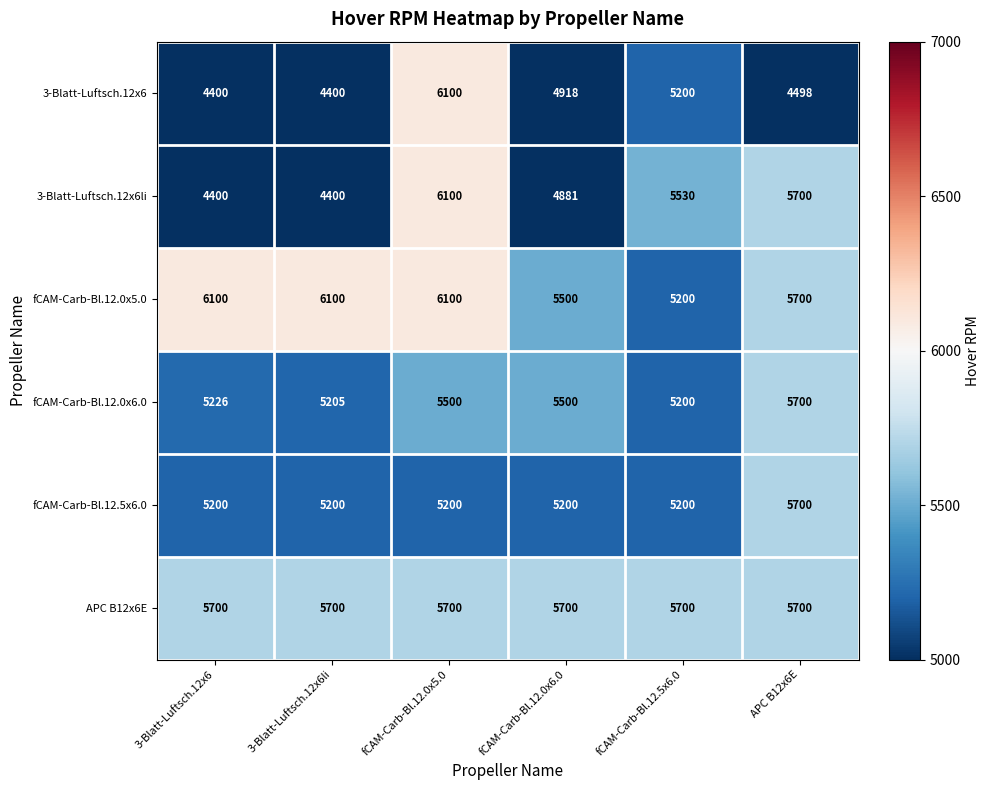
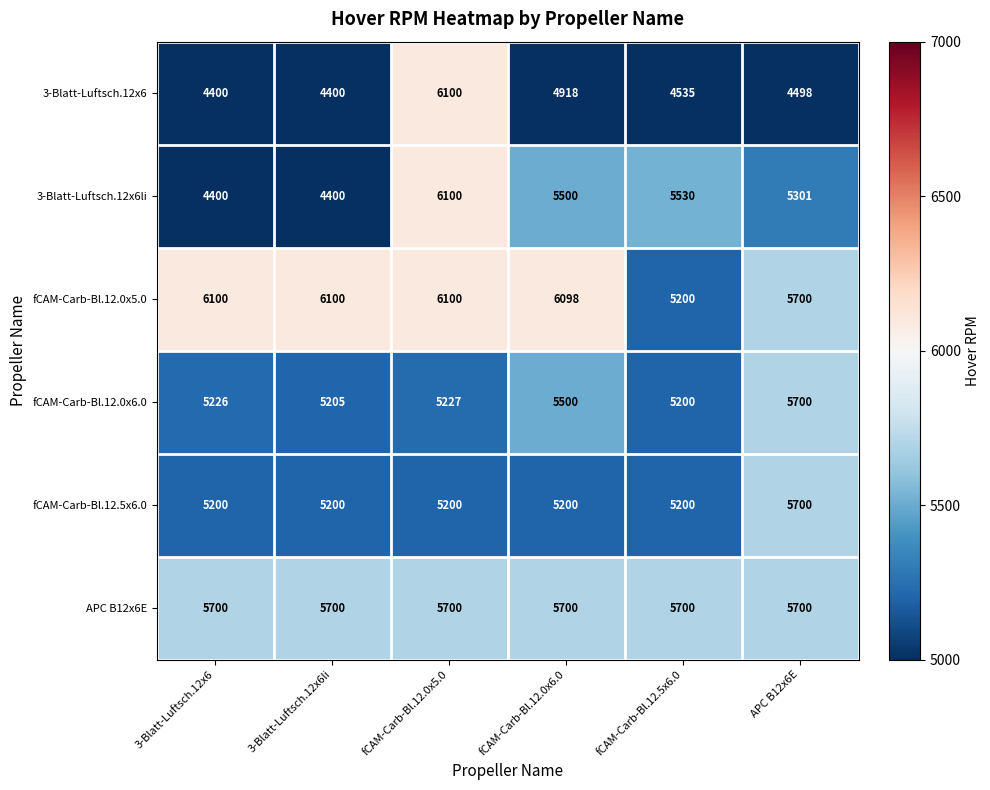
  {
    "3-Blatt-Luftsch.12x6": {
      "3-Blatt-Luftsch.12x6": 4400,
      "3-Blatt-Luftsch.12x6li": 4400,
      "fCAM-Carb-Bl.12.0x5.0": 6100,
      "fCAM-Carb-Bl.12.0x6.0": 4918,
-     "fCAM-Carb-Bl.12.5x6.0": 5200,
+     "fCAM-Carb-Bl.12.5x6.0": 4535,
      "APC B12x6E": 4498
    },
    "3-Blatt-Luftsch.12x6li": {
      "3-Blatt-Luftsch.12x6": 4400,
      "3-Blatt-Luftsch.12x6li": 4400,
      "fCAM-Carb-Bl.12.0x5.0": 6100,
-     "fCAM-Carb-Bl.12.0x6.0": 4881,
+     "fCAM-Carb-Bl.12.0x6.0": 5500,
      "fCAM-Carb-Bl.12.5x6.0": 5530,
-     "APC B12x6E": 5700
+     "APC B12x6E": 5301
    },
    "fCAM-Carb-Bl.12.0x5.0": {
      "3-Blatt-Luftsch.12x6": 6100,
      "3-Blatt-Luftsch.12x6li": 6100,
      "fCAM-Carb-Bl.12.0x5.0": 6100,
-     "fCAM-Carb-Bl.12.0x6.0": 5500,
+     "fCAM-Carb-Bl.12.0x6.0": 6098,
      "fCAM-Carb-Bl.12.5x6.0": 5200,
      "APC B12x6E": 5700
    },
    "fCAM-Carb-Bl.12.0x6.0": {
      "3-Blatt-Luftsch.12x6": 5226,
      "3-Blatt-Luftsch.12x6li": 5205,
-     "fCAM-Carb-Bl.12.0x5.0": 5500,
+     "fCAM-Carb-Bl.12.0x5.0": 5227,
      "fCAM-Carb-Bl.12.0x6.0": 5500,
      "fCAM-Carb-Bl.12.5x6.0": 5200,
      "APC B12x6E": 5700
    },
    "fCAM-Carb-Bl.12.5x6.0": {
      "3-Blatt-Luftsch.12x6": 5200,
      "3-Blatt-Luftsch.12x6li": 5200,
      "fCAM-Carb-Bl.12.0x5.0": 5200,
      "fCAM-Carb-Bl.12.0x6.0": 5200,
      "fCAM-Carb-Bl.12.5x6.0": 5200,
      "APC B12x6E": 5700
    },
    "APC B12x6E": {
      "3-Blatt-Luftsch.12x6": 5700,
      "3-Blatt-Luftsch.12x6li": 5700,
      "fCAM-Carb-Bl.12.0x5.0": 5700,
      "fCAM-Carb-Bl.12.0x6.0": 5700,
      "fCAM-Carb-Bl.12.5x6.0": 5700,
      "APC B12x6E": 5700
    }
  }
